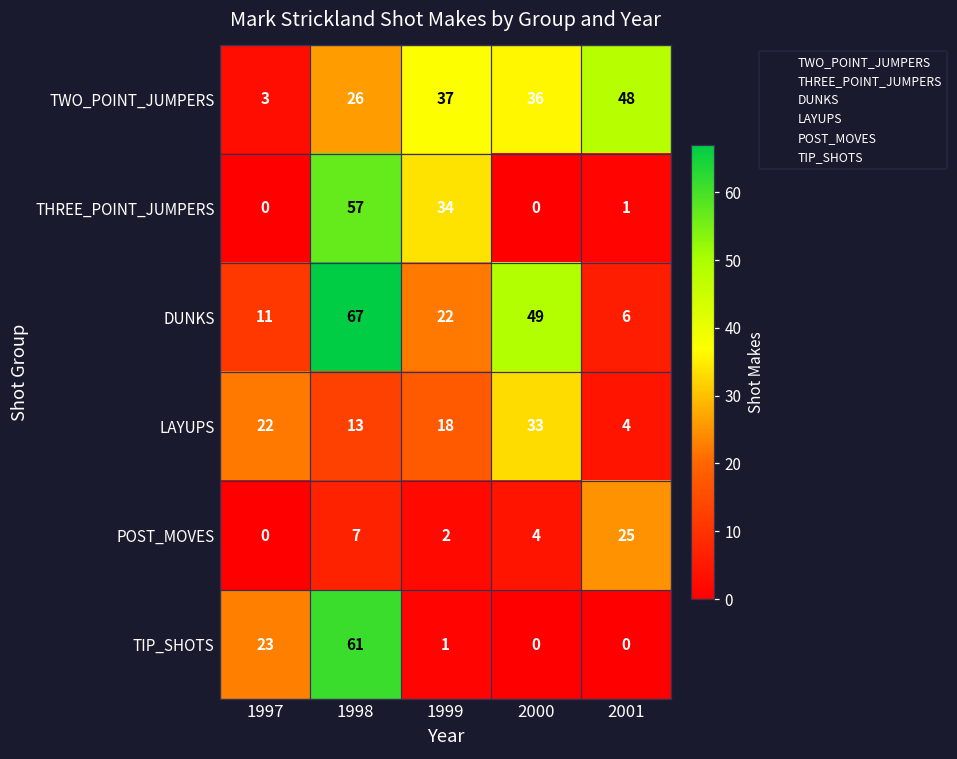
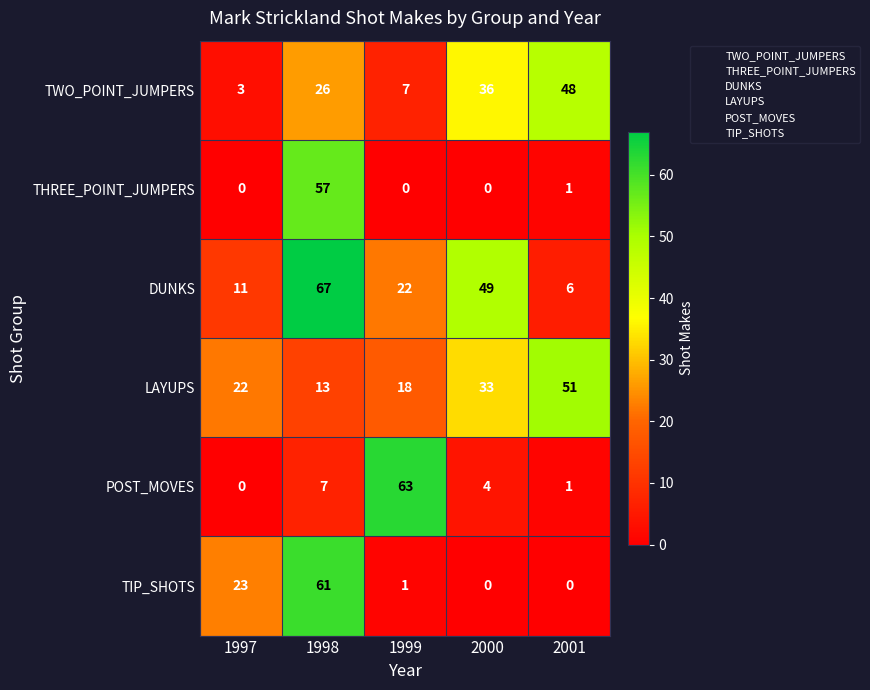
  {
    "TWO_POINT_JUMPERS": {
      "1997": 3,
      "1998": 26,
-     "1999": 37,
+     "1999": 7,
      "2000": 36,
      "2001": 48
    },
    "THREE_POINT_JUMPERS": {
      "1997": 0,
      "1998": 57,
-     "1999": 34,
+     "1999": 0,
      "2000": 0,
      "2001": 1
    },
    "DUNKS": {
      "1997": 11,
      "1998": 67,
      "1999": 22,
      "2000": 49,
      "2001": 6
    },
    "LAYUPS": {
      "1997": 22,
      "1998": 13,
      "1999": 18,
      "2000": 33,
-     "2001": 4
+     "2001": 51
    },
    "POST_MOVES": {
      "1997": 0,
      "1998": 7,
-     "1999": 2,
+     "1999": 63,
      "2000": 4,
-     "2001": 25
+     "2001": 1
    },
    "TIP_SHOTS": {
      "1997": 23,
      "1998": 61,
      "1999": 1,
      "2000": 0,
      "2001": 0
    }
  }
